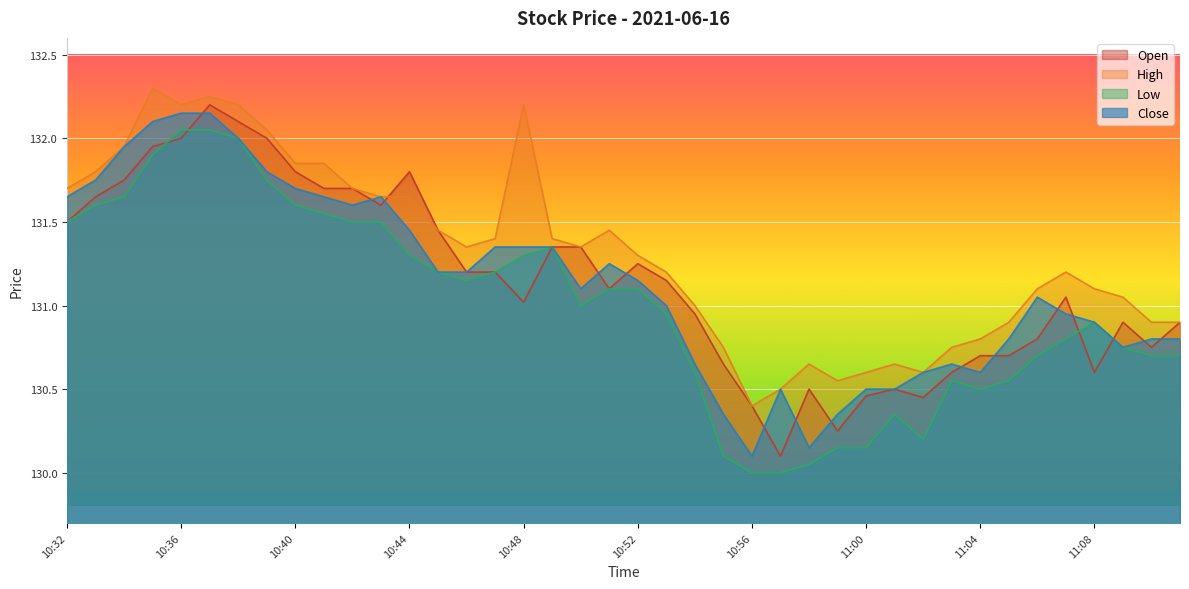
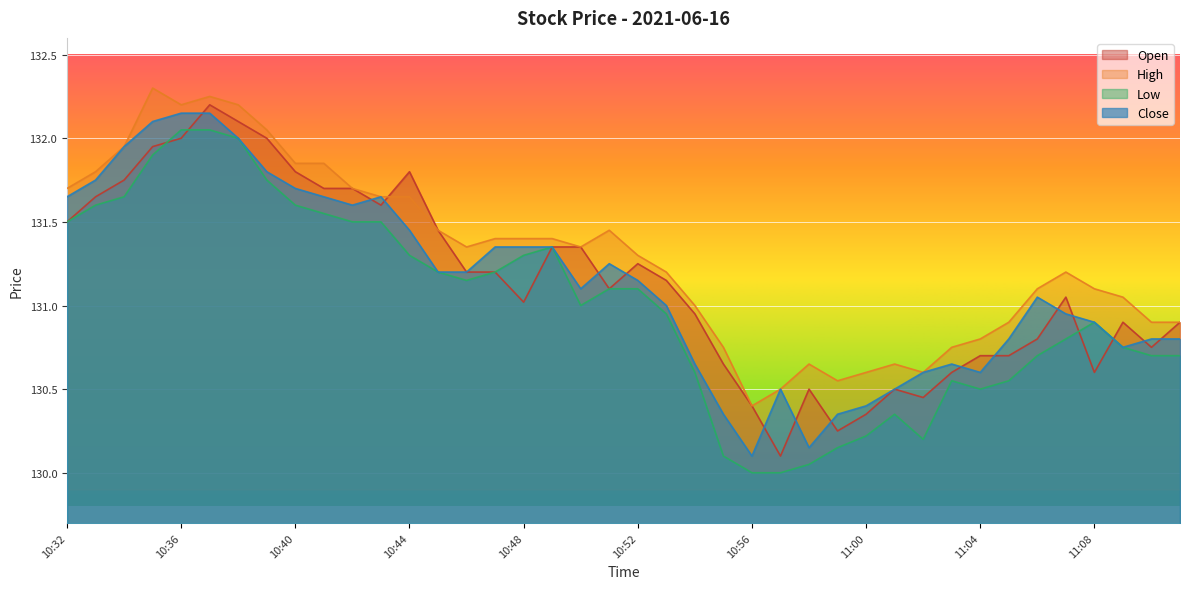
  {
    "Open": {
      "10:36": 132.00,
      "10:40": 131.80,
      "10:44": 131.80,
      "10:48": 131.02,
      "10:52": 131.25,
-     "11:00": 130.46,
+     "11:00": 130.35,
      "11:04": 130.70,
      "11:08": 130.60
    },
    "High": {
      "10:32": 131.7,
      "10:36": 132.2,
      "10:40": 131.85,
      "10:44": 131.65,
-     "10:48": 132.2,
+     "10:48": 131.4,
      "10:52": 131.3,
      "11:00": 130.6,
      "11:04": 130.8,
      "11:08": 131.1
    },
    "Low": {
      "10:36": 132.05,
      "10:40": 131.60,
      "10:44": 131.30,
      "10:48": 131.30,
      "10:52": 131.10,
      "10:56": 130.00,
-     "11:00": 130.15,
+     "11:00": 130.22,
      "11:04": 130.50
    },
    "Close": {
      "10:32": 131.65,
      "10:36": 132.15,
      "10:40": 131.7,
      "10:44": 131.45,
      "10:48": 131.35,
      "10:52": 131.15,
      "10:56": 130.1,
-     "11:00": 130.5,
+     "11:00": 130.4,
      "11:04": 130.6
    }
  }
